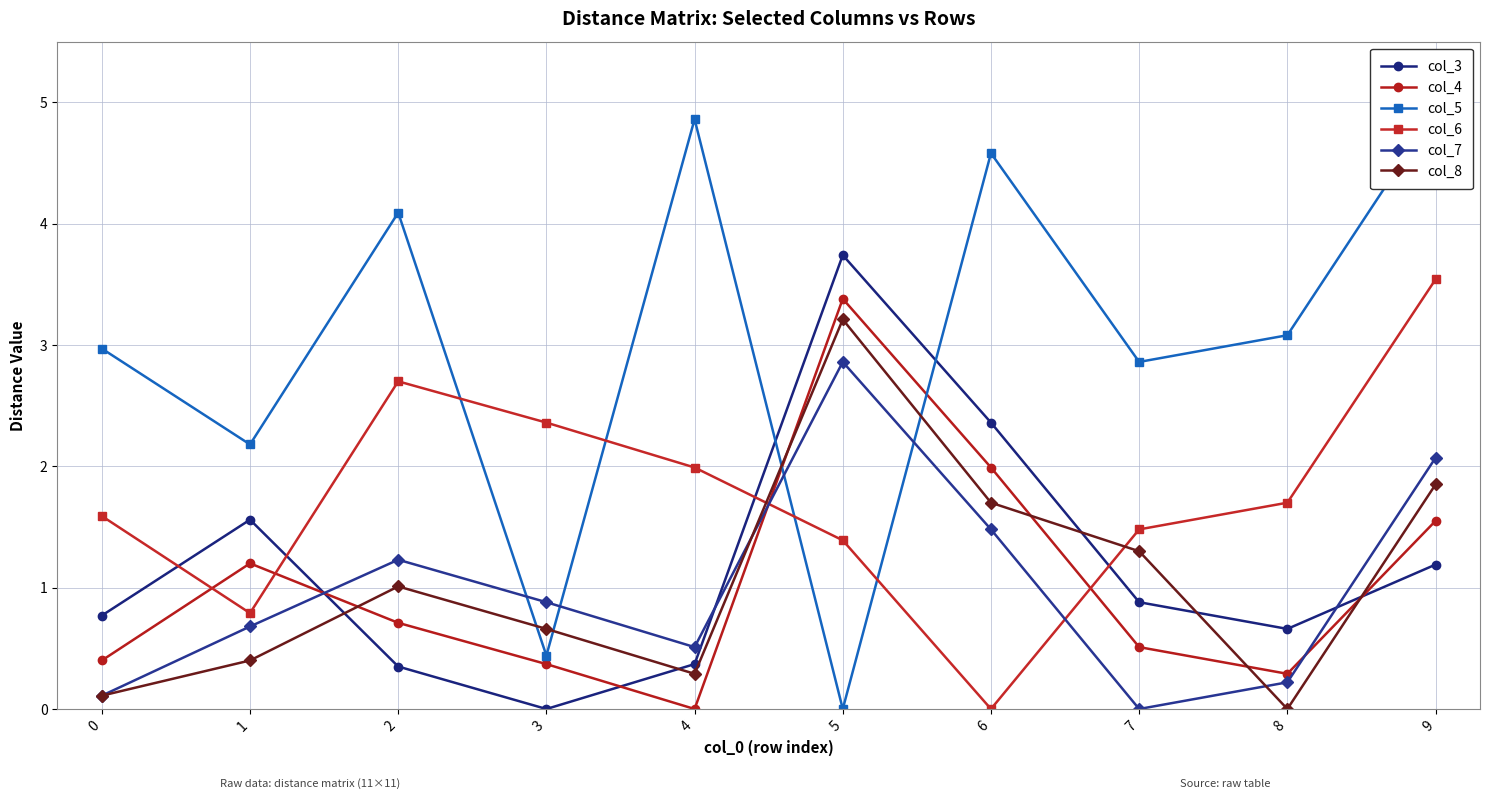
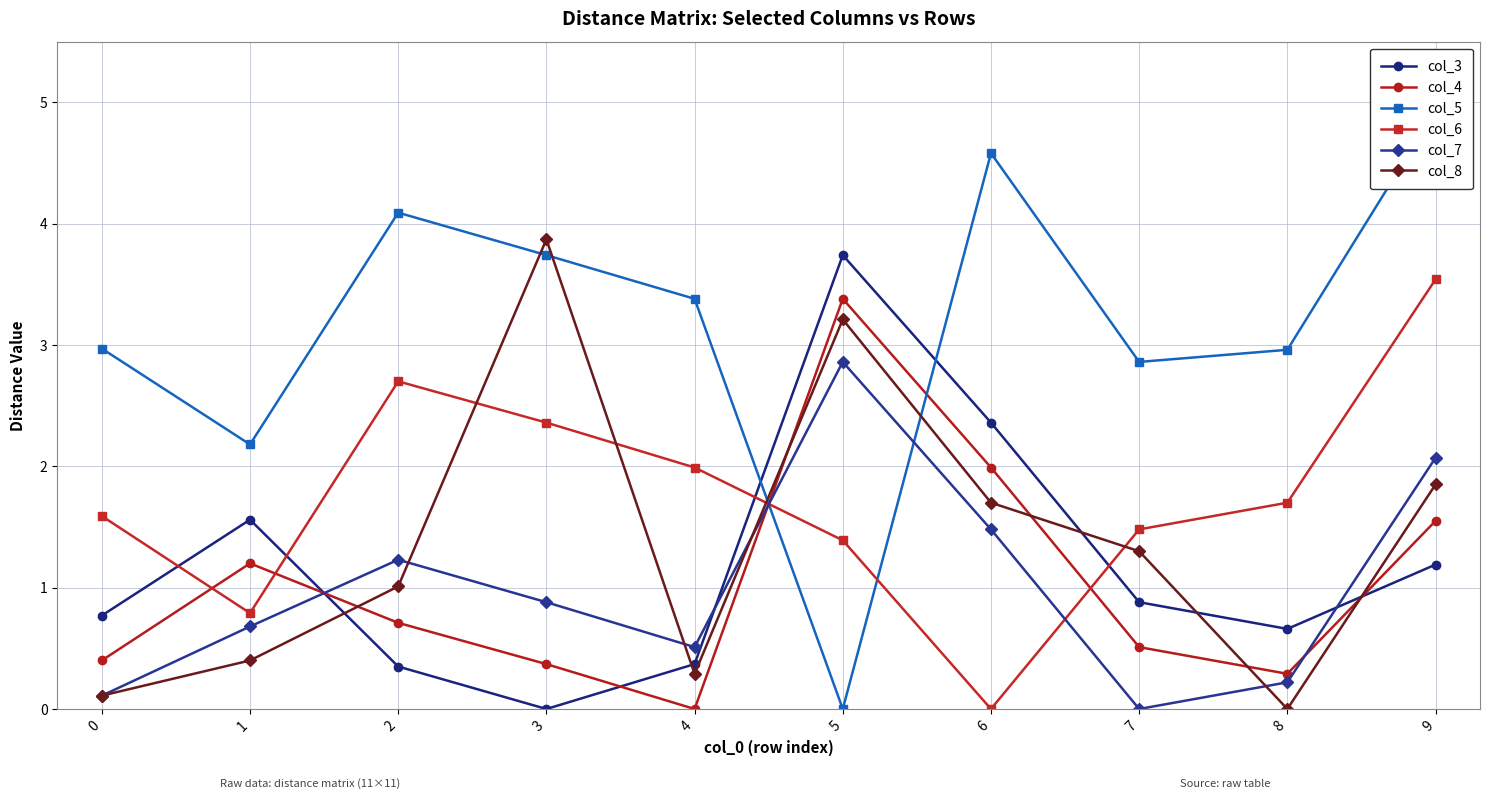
  {
    "col_5": {
      "0": 2.97,
      "1": 2.18,
      "2": 4.09,
-     "3": 0.44,
-     "4": 4.86,
+     "3": 3.74,
+     "4": 3.38,
      "5": 0.00,
      "6": 4.58,
      "7": 2.86,
-     "8": 3.08
+     "8": 2.96
    },
    "col_8": {
      "1": 0.40,
      "2": 1.01,
-     "3": 0.66,
+     "3": 3.87,
      "4": 0.29,
      "5": 3.21,
      "6": 1.70,
      "7": 1.30,
      "8": 0.00,
      "9": 1.85
    }
  }
